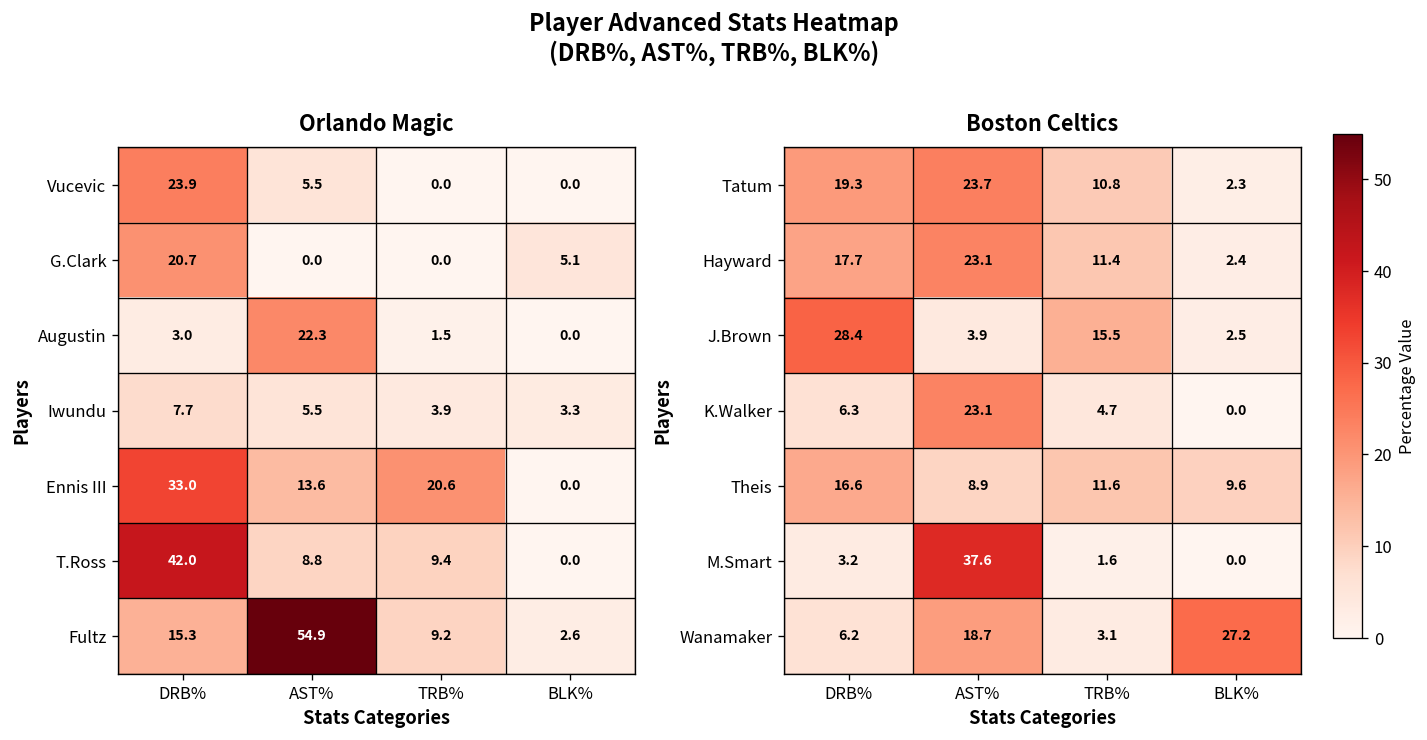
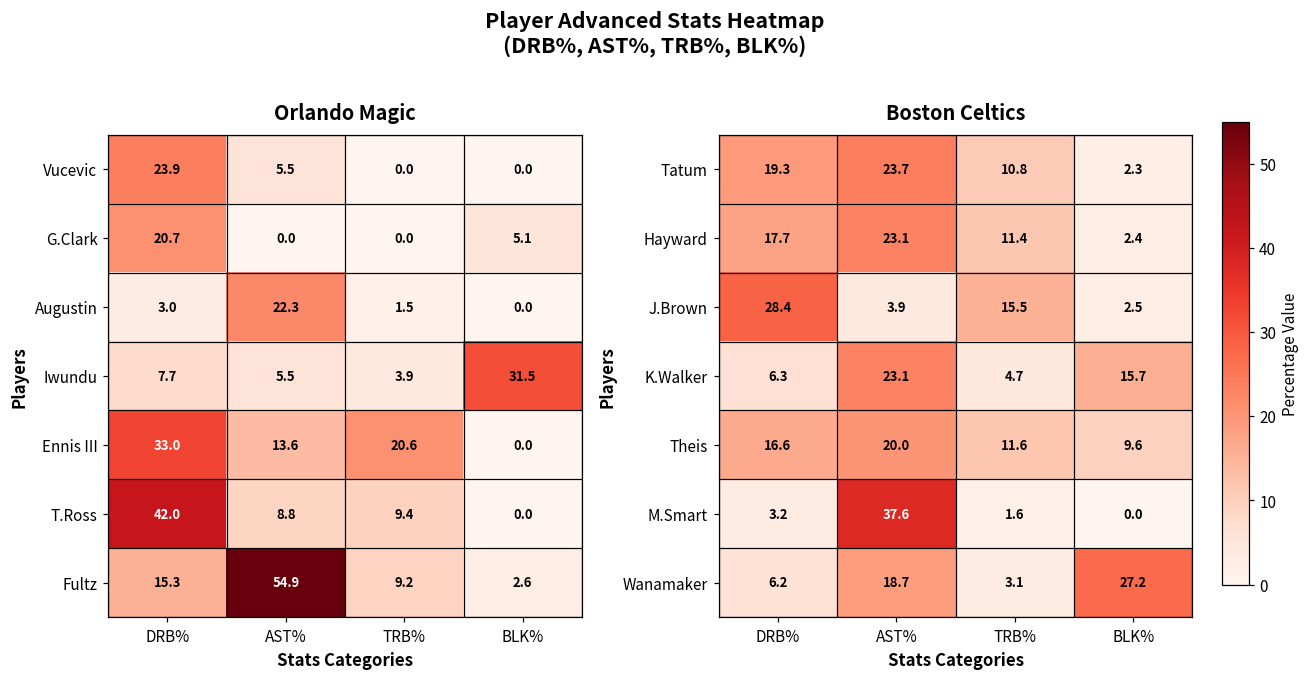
  {
    "Orlando Magic": {
      "Vucevic": {
        "DRB%": 23.9,
        "AST%": 5.5,
        "TRB%": 0.0,
        "BLK%": 0.0
      },
      "G.Clark": {
        "DRB%": 20.7,
        "AST%": 0.0,
        "TRB%": 0.0,
        "BLK%": 5.1
      },
      "Augustin": {
        "DRB%": 3.0,
        "AST%": 22.3,
        "TRB%": 1.5,
        "BLK%": 0.0
      },
      "Iwundu": {
        "DRB%": 7.7,
        "AST%": 5.5,
        "TRB%": 3.9,
-       "BLK%": 3.3
+       "BLK%": 31.5
      },
      "Ennis III": {
        "DRB%": 33.0,
        "AST%": 13.6,
        "TRB%": 20.6,
        "BLK%": 0.0
      },
      "T.Ross": {
        "DRB%": 42.0,
        "AST%": 8.8,
        "TRB%": 9.4,
        "BLK%": 0.0
      },
      "Fultz": {
        "DRB%": 15.3,
        "AST%": 54.9,
        "TRB%": 9.2,
        "BLK%": 2.6
      }
    },
    "Boston Celtics": {
      "Tatum": {
        "DRB%": 19.3,
        "AST%": 23.7,
        "TRB%": 10.8,
        "BLK%": 2.3
      },
      "Hayward": {
        "DRB%": 17.7,
        "AST%": 23.1,
        "TRB%": 11.4,
        "BLK%": 2.4
      },
      "J.Brown": {
        "DRB%": 28.4,
        "AST%": 3.9,
        "TRB%": 15.5,
        "BLK%": 2.5
      },
      "K.Walker": {
        "DRB%": 6.3,
        "AST%": 23.1,
        "TRB%": 4.7,
-       "BLK%": 0.0
+       "BLK%": 15.7
      },
      "Theis": {
        "DRB%": 16.6,
-       "AST%": 8.9,
+       "AST%": 20.0,
        "TRB%": 11.6,
        "BLK%": 9.6
      },
      "M.Smart": {
        "DRB%": 3.2,
        "AST%": 37.6,
        "TRB%": 1.6,
        "BLK%": 0.0
      },
      "Wanamaker": {
        "DRB%": 6.2,
        "AST%": 18.7,
        "TRB%": 3.1,
        "BLK%": 27.2
      }
    }
  }
